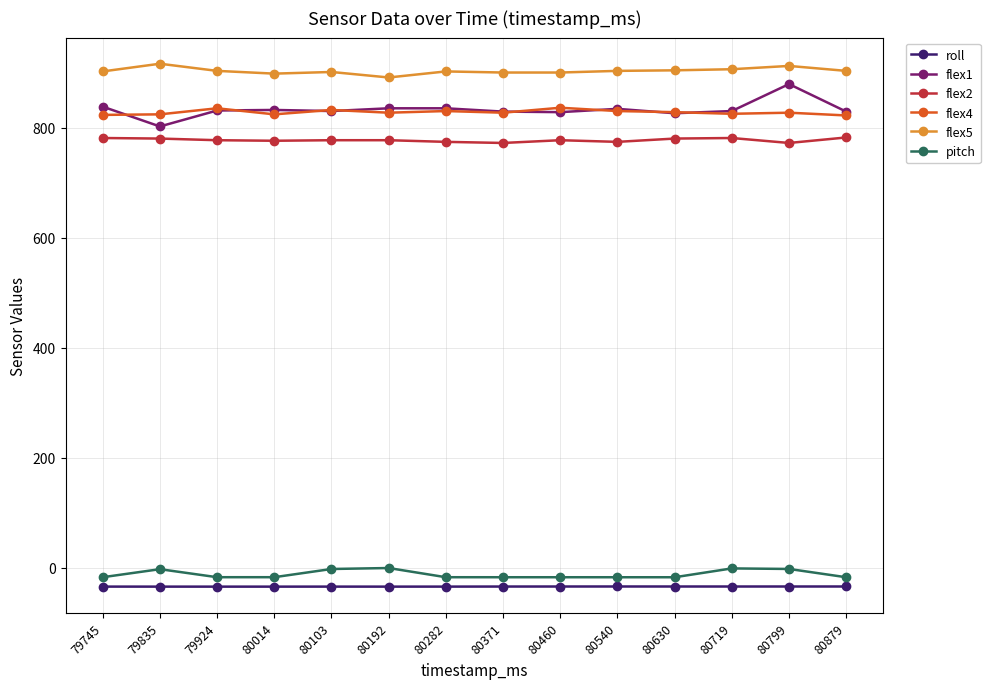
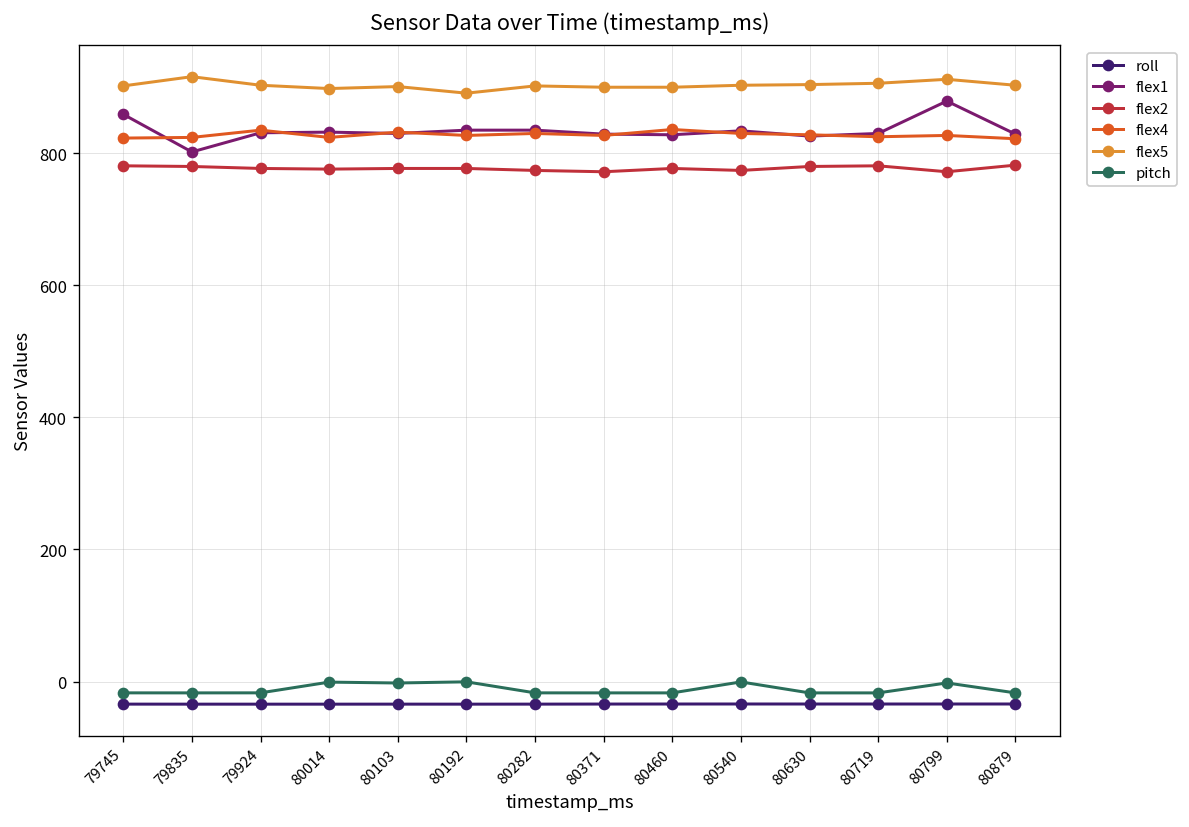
  {
    "roll": {
      "79745": -30,
      "79835": -30,
      "79924": -30,
      "80014": -30,
      "80103": -30,
      "80192": -30,
      "80282": -30,
      "80371": -30,
      "80460": -30,
      "80540": -30,
      "80630": -30,
      "80719": -30,
      "80799": -30,
      "80879": -30
    },
    "flex1": {
-     "79745": 840,
+     "79745": 860,
      "79835": 800,
      "80014": 830,
      "80192": 840,
      "80282": 840,
      "80460": 830,
      "80719": 830,
      "80799": 880,
      "80879": 830
    },
    "pitch": {
      "79745": -20,
-     "79835": 0,
+     "79835": -20,
      "79924": -20,
-     "80014": -20,
+     "80014": 0,
      "80103": 0,
      "80192": 0,
      "80282": -20,
      "80371": -20,
      "80460": -20,
-     "80540": -20,
+     "80540": 0,
      "80630": -20,
-     "80719": 0,
+     "80719": -20,
      "80799": 0,
      "80879": -20
    }
  }
